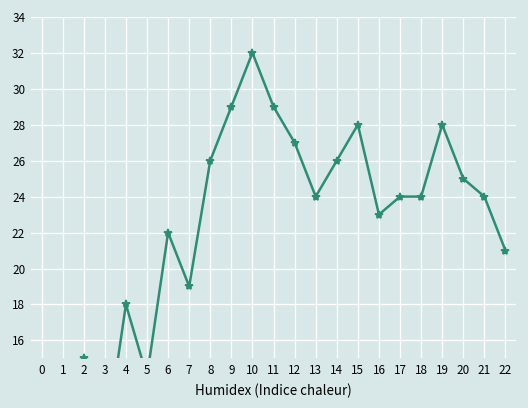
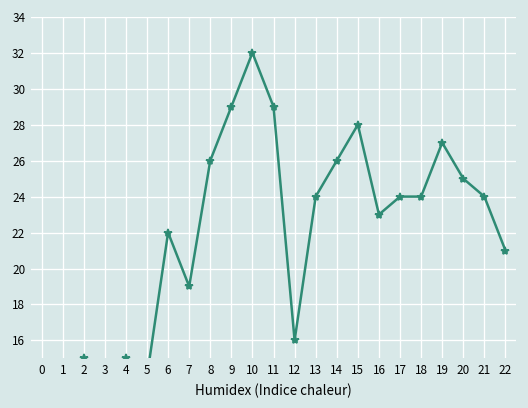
  {
    "2": 15,
-   "4": 18,
+   "4": 15,
    "6": 22,
    "7": 19,
    "8": 26,
    "9": 29,
    "10": 32,
    "11": 29,
-   "12": 27,
+   "12": 16,
    "13": 24,
    "14": 26,
    "15": 28,
    "16": 23,
    "17": 24,
    "18": 24,
-   "19": 28,
+   "19": 27,
    "20": 25,
    "21": 24,
    "22": 21
  }
